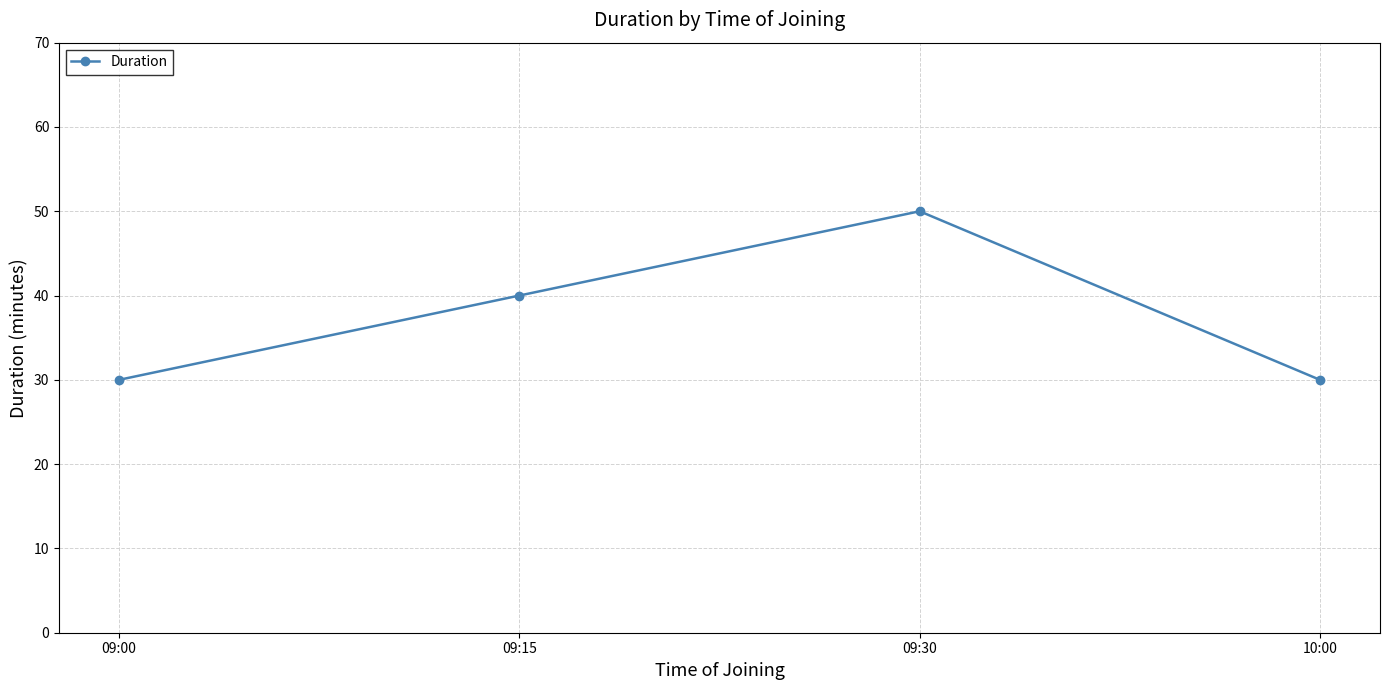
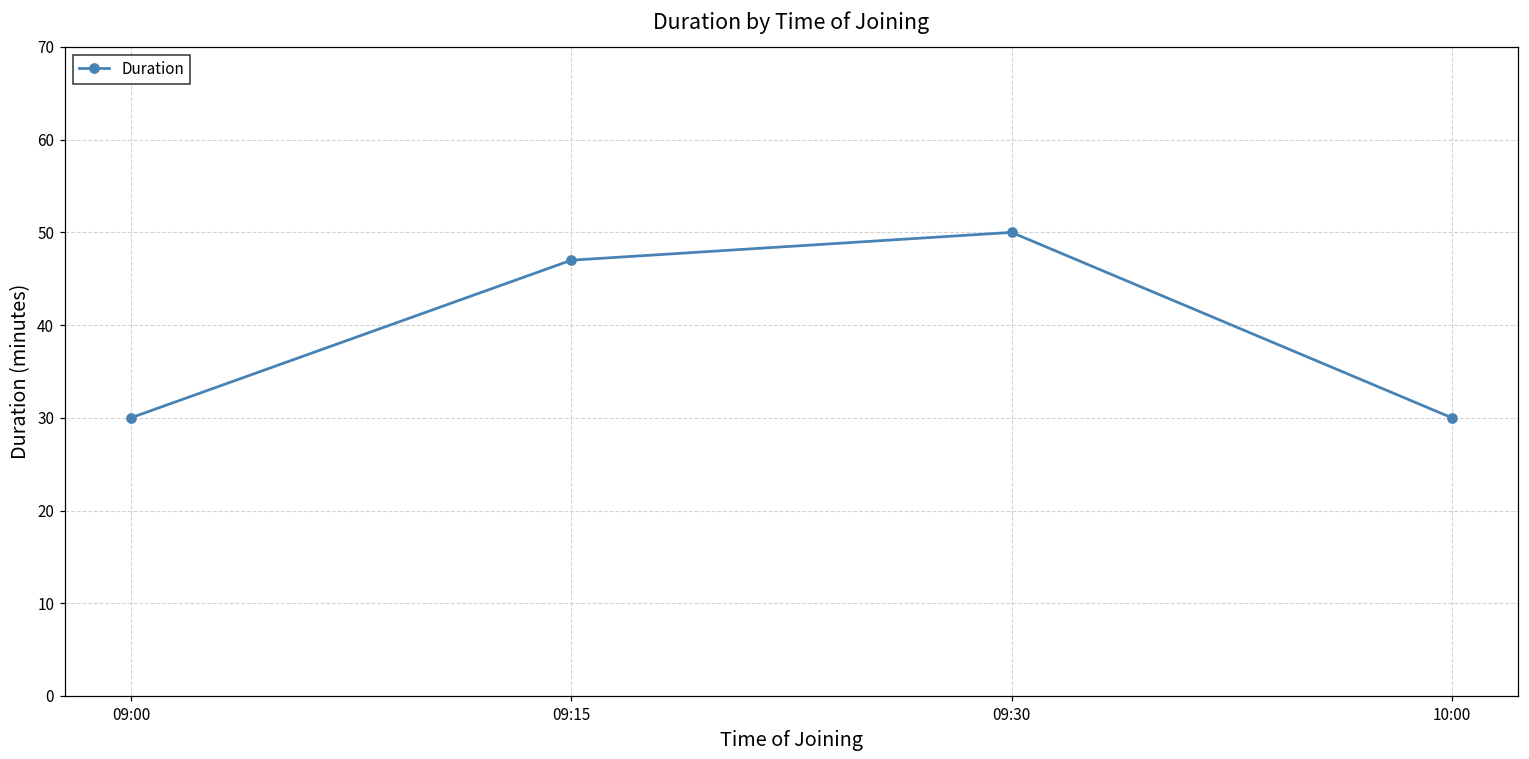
  {
    "09:00": 30,
-   "09:15": 40,
+   "09:15": 47,
    "09:30": 50,
    "10:00": 30
  }
